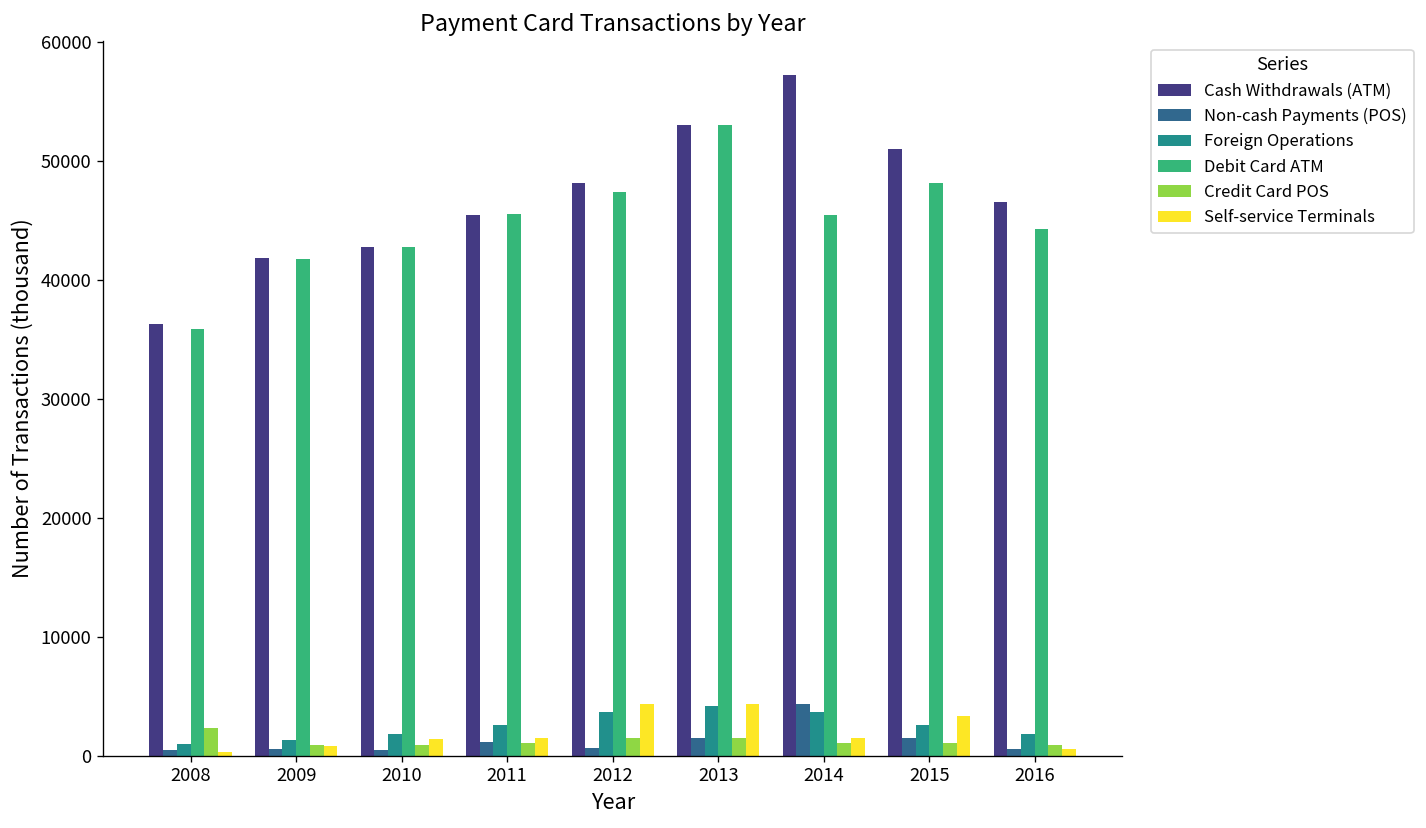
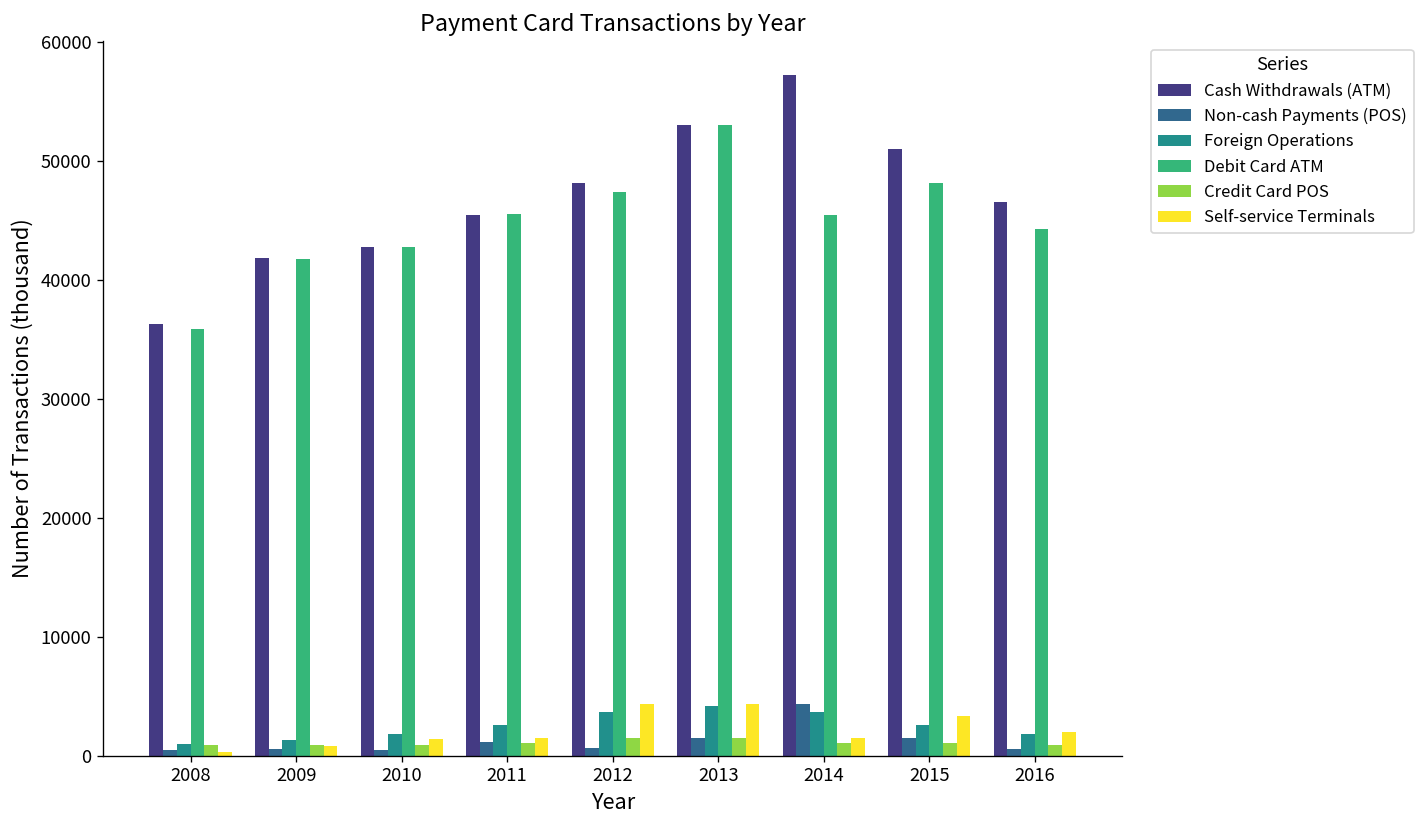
  {
    "Credit Card POS": {
-     "2008": 2000,
+     "2008": 1000,
      "2009": 1000,
      "2010": 1000,
      "2011": 1000,
      "2012": 1000,
      "2013": 1000,
      "2014": 1000,
      "2015": 1000,
      "2016": 1000
    },
    "Self-service Terminals": {
      "2008": 0,
      "2009": 1000,
      "2010": 1000,
      "2011": 2000,
      "2012": 4000,
      "2013": 4000,
      "2014": 2000,
      "2015": 3000,
-     "2016": 1000
+     "2016": 2000
    }
  }
